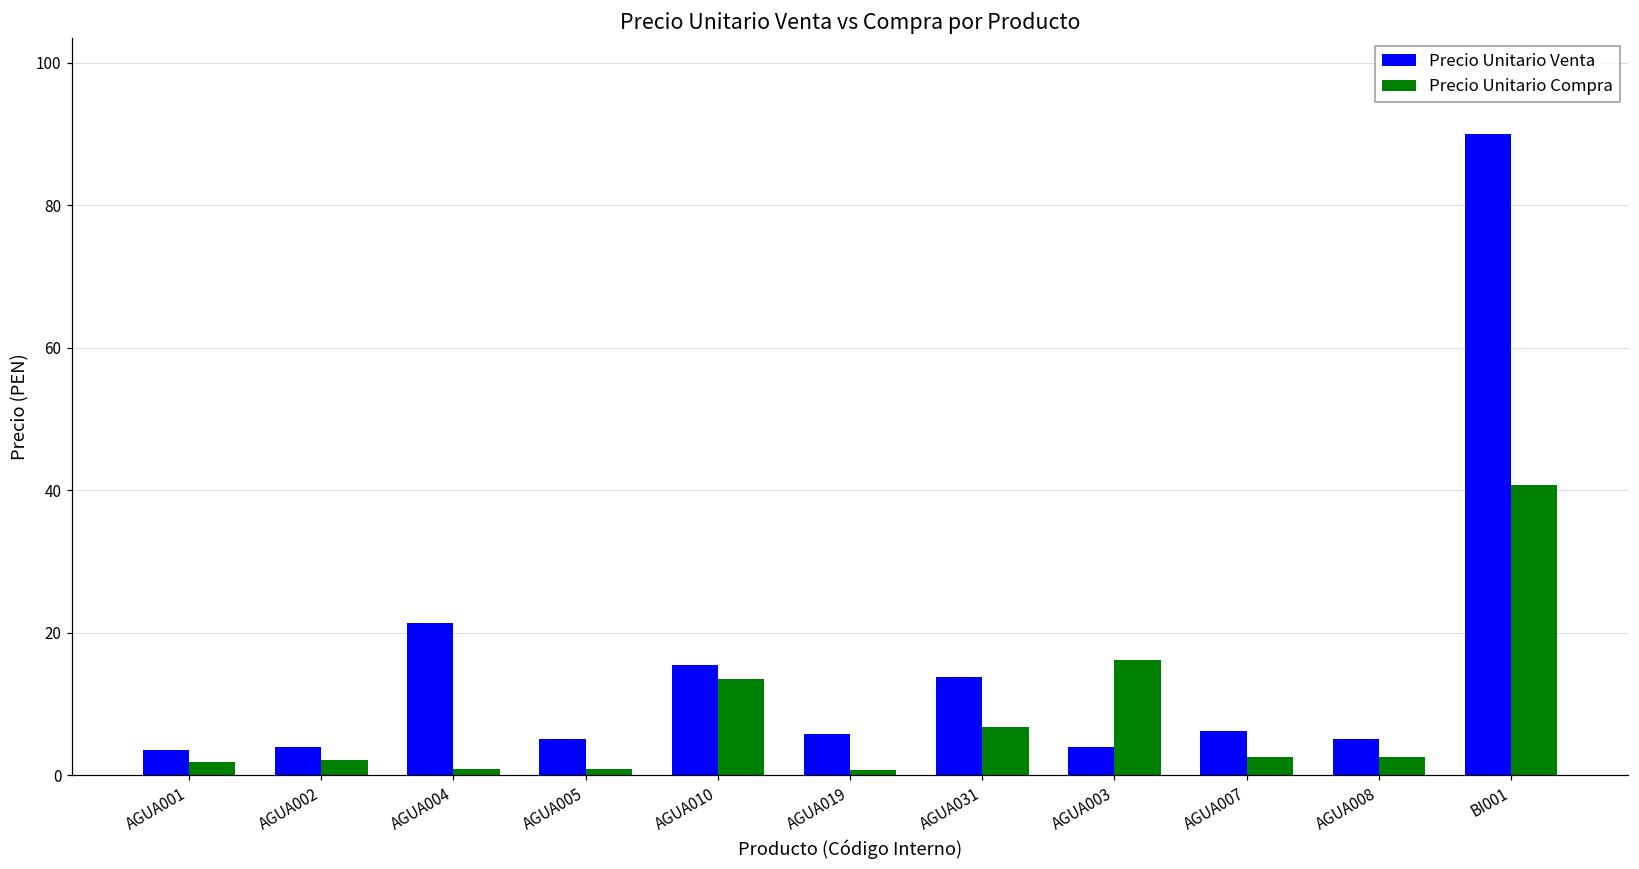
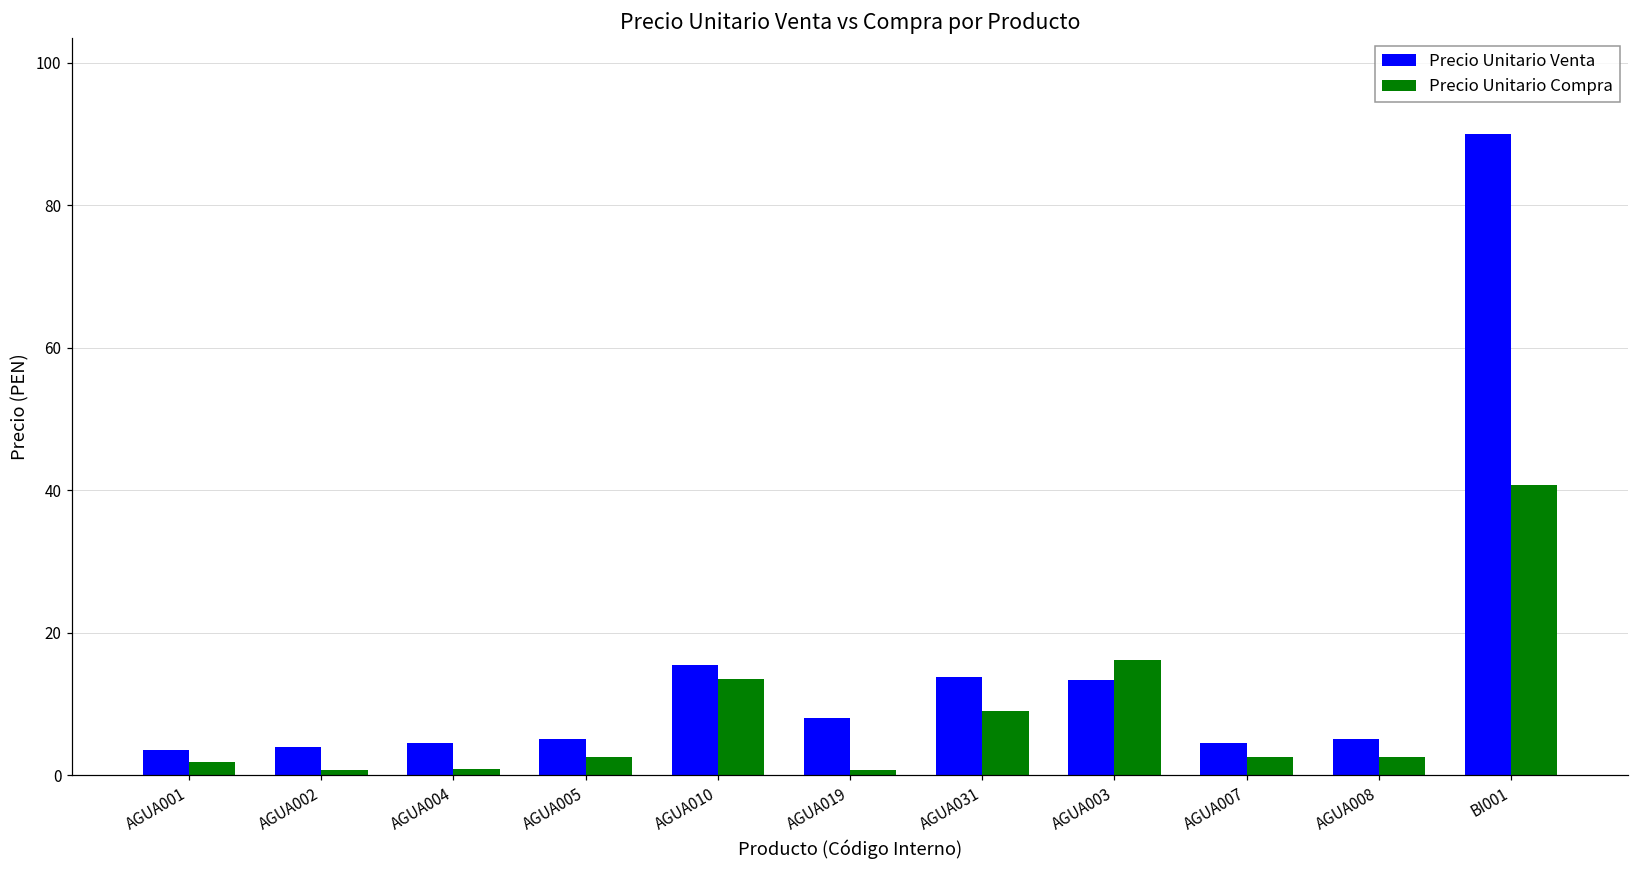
  {
    "Precio Unitario Venta": {
      "AGUA001": 4,
      "AGUA002": 4,
-     "AGUA004": 21,
+     "AGUA004": 5,
      "AGUA005": 5,
      "AGUA010": 15,
-     "AGUA019": 6,
+     "AGUA019": 8,
      "AGUA031": 14,
-     "AGUA003": 4,
-     "AGUA007": 6,
+     "AGUA003": 13,
+     "AGUA007": 5,
      "AGUA008": 5,
      "BI001": 90
    },
    "Precio Unitario Compra": {
      "AGUA001": 2,
-     "AGUA002": 2,
+     "AGUA002": 1,
      "AGUA004": 1,
-     "AGUA005": 1,
+     "AGUA005": 3,
      "AGUA010": 13,
      "AGUA019": 1,
-     "AGUA031": 7,
+     "AGUA031": 9,
      "AGUA003": 16,
      "AGUA007": 3,
      "AGUA008": 3,
      "BI001": 41
    }
  }
